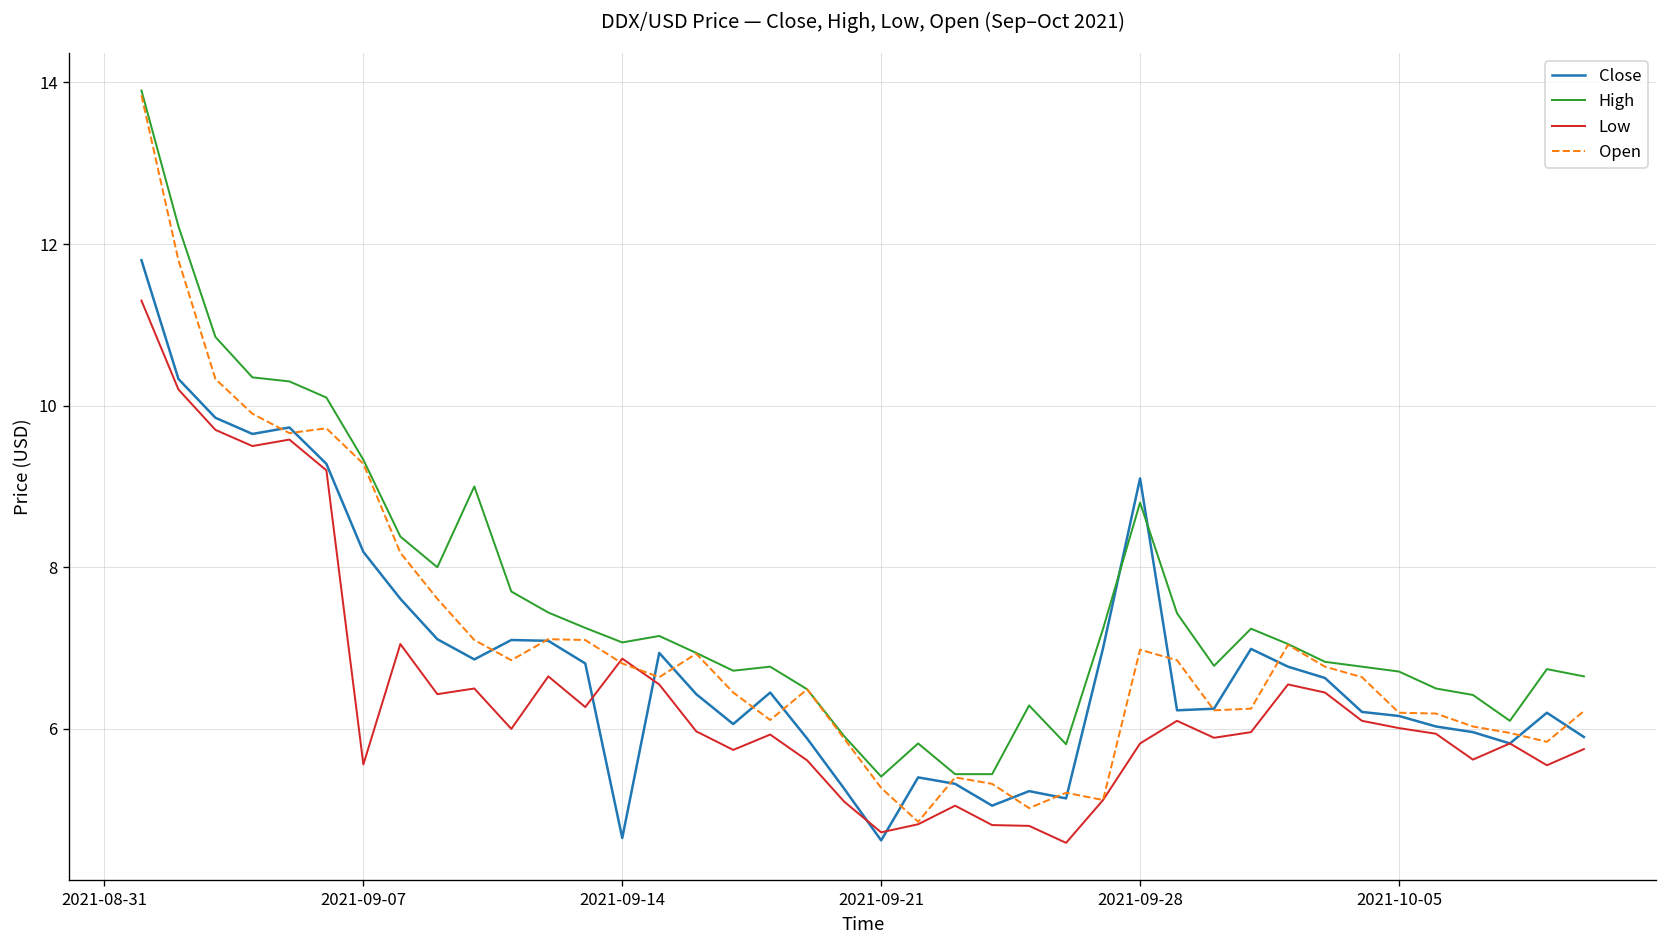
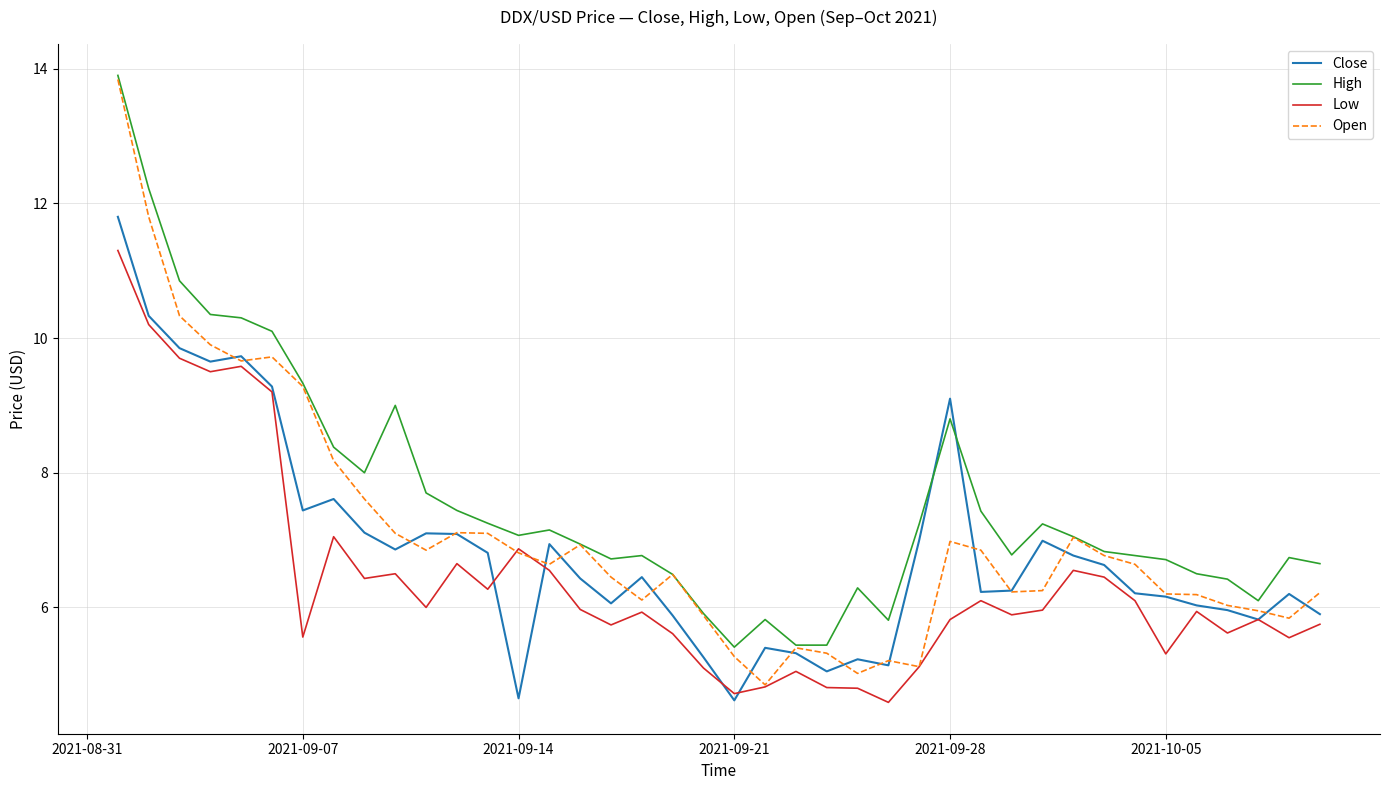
  {
    "Close": {
-     "2021-09-07": 8.2,
+     "2021-09-07": 7.4,
      "2021-09-14": 4.7,
      "2021-09-21": 4.6,
      "2021-09-28": 9.1,
      "2021-10-05": 6.2
    },
    "High": {
      "2021-09-07": 9.3,
      "2021-09-14": 7.1,
      "2021-09-21": 5.4,
      "2021-09-28": 8.8,
      "2021-10-05": 6.7
    },
    "Low": {
      "2021-09-07": 5.6,
      "2021-09-14": 6.9,
      "2021-09-21": 4.7,
      "2021-09-28": 5.8,
-     "2021-10-05": 6.0
+     "2021-10-05": 5.3
    },
    "Open": {
      "2021-09-07": 9.3,
      "2021-09-14": 6.8,
      "2021-09-21": 5.3,
      "2021-09-28": 7.0,
      "2021-10-05": 6.2
    }
  }
